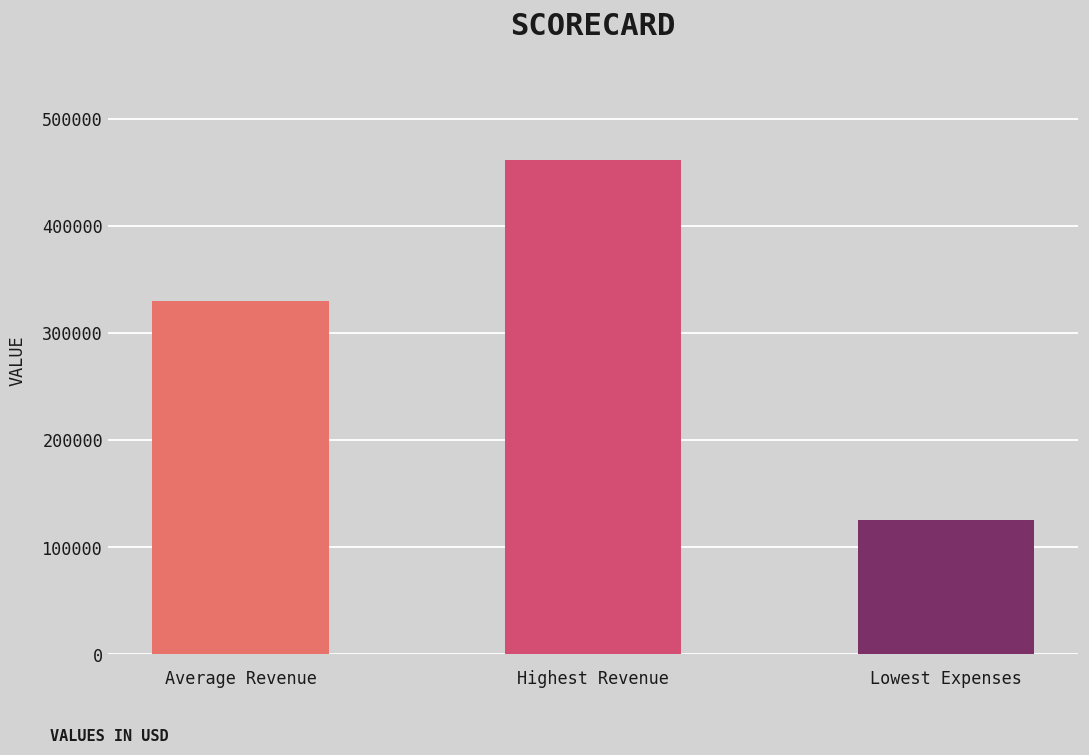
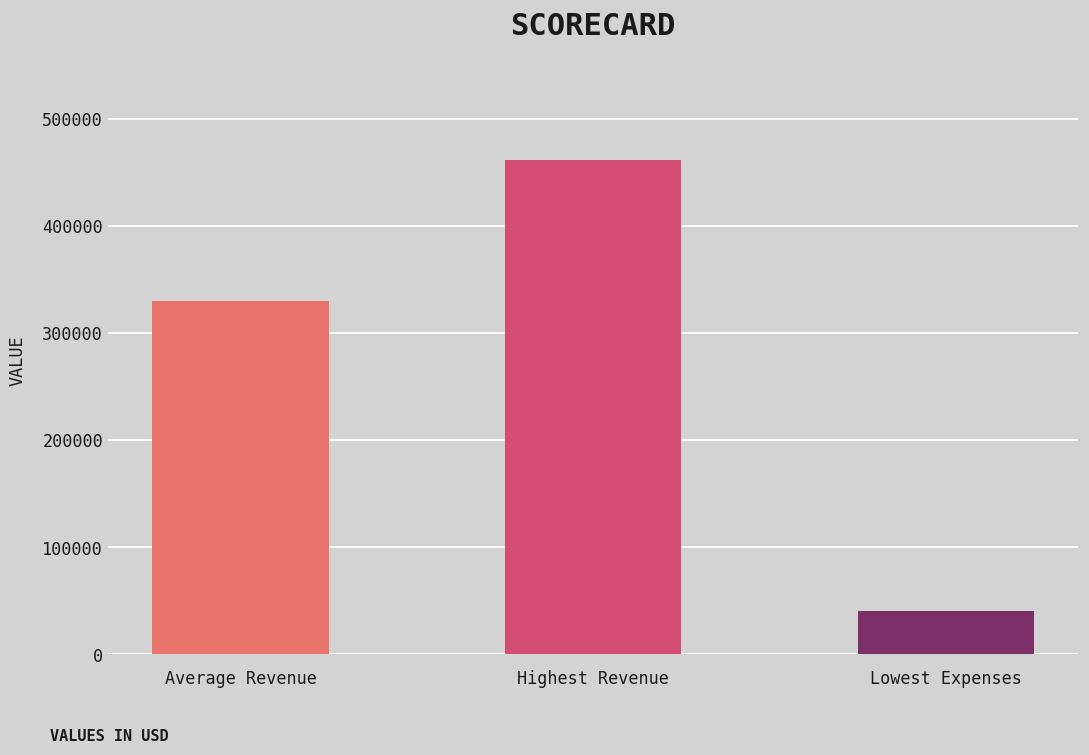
  {
    "Average Revenue": 330000,
    "Highest Revenue": 460000,
-   "Lowest Expenses": 130000
+   "Lowest Expenses": 40000
  }
